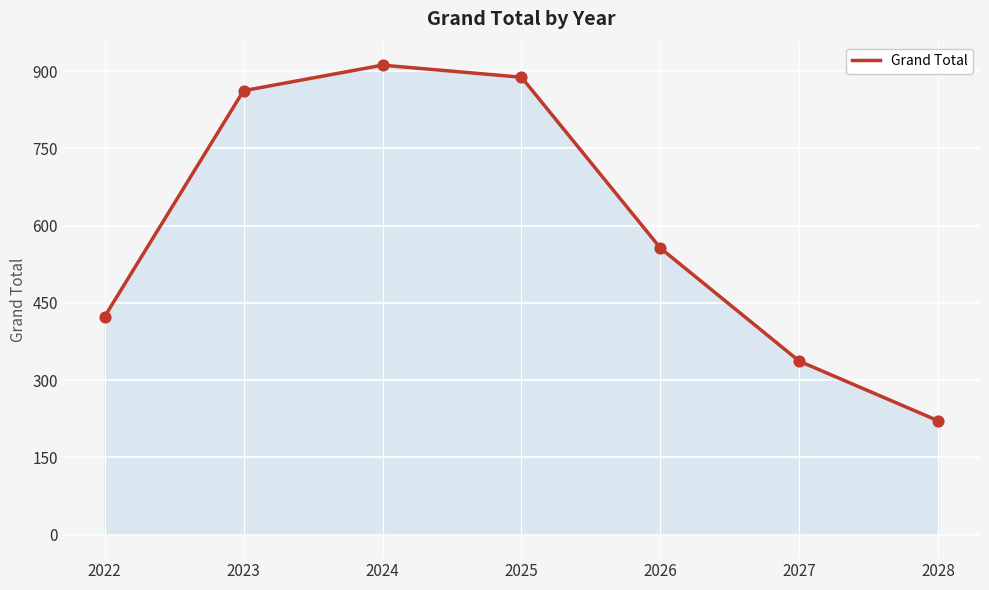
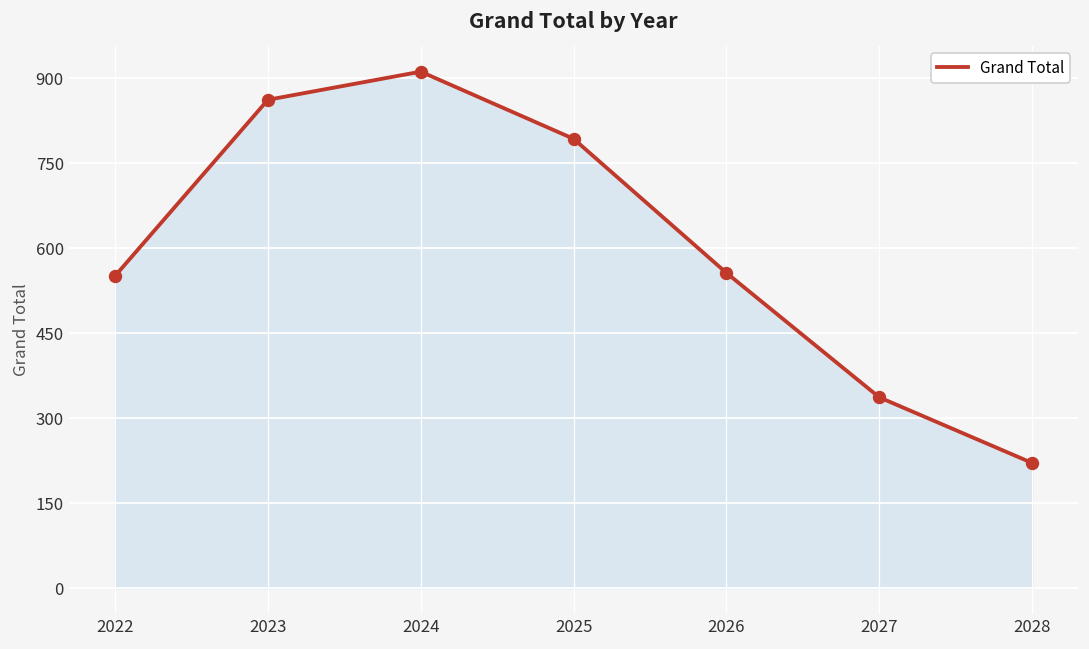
  {
-   "2022": 420,
+   "2022": 550,
    "2023": 860,
    "2024": 910,
-   "2025": 890,
+   "2025": 790,
    "2026": 560,
    "2027": 340,
    "2028": 220
  }
